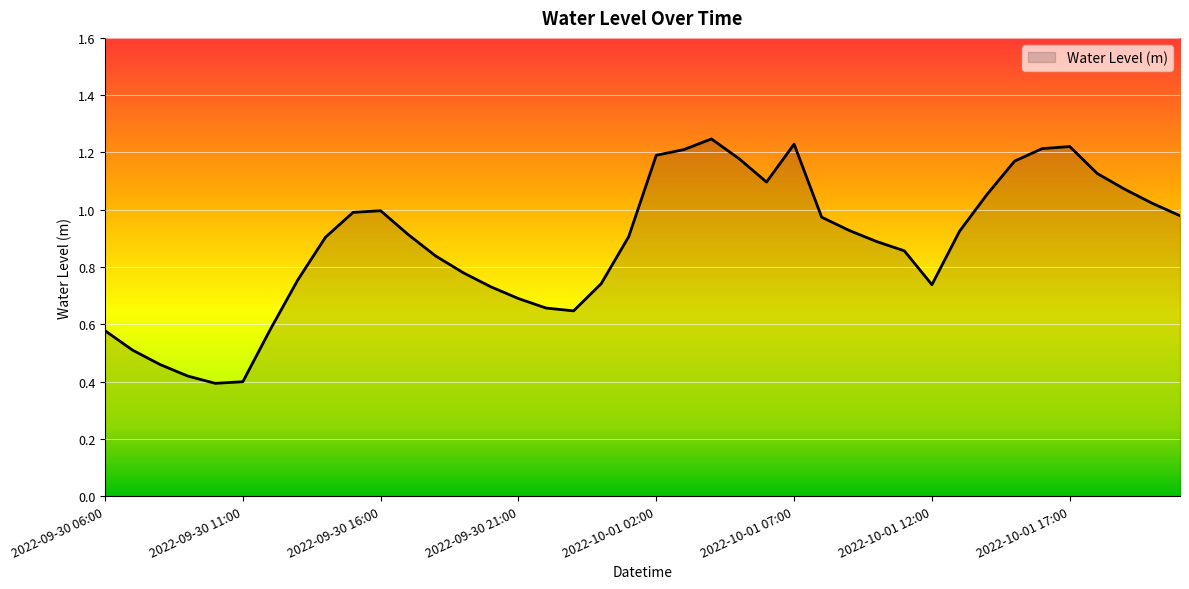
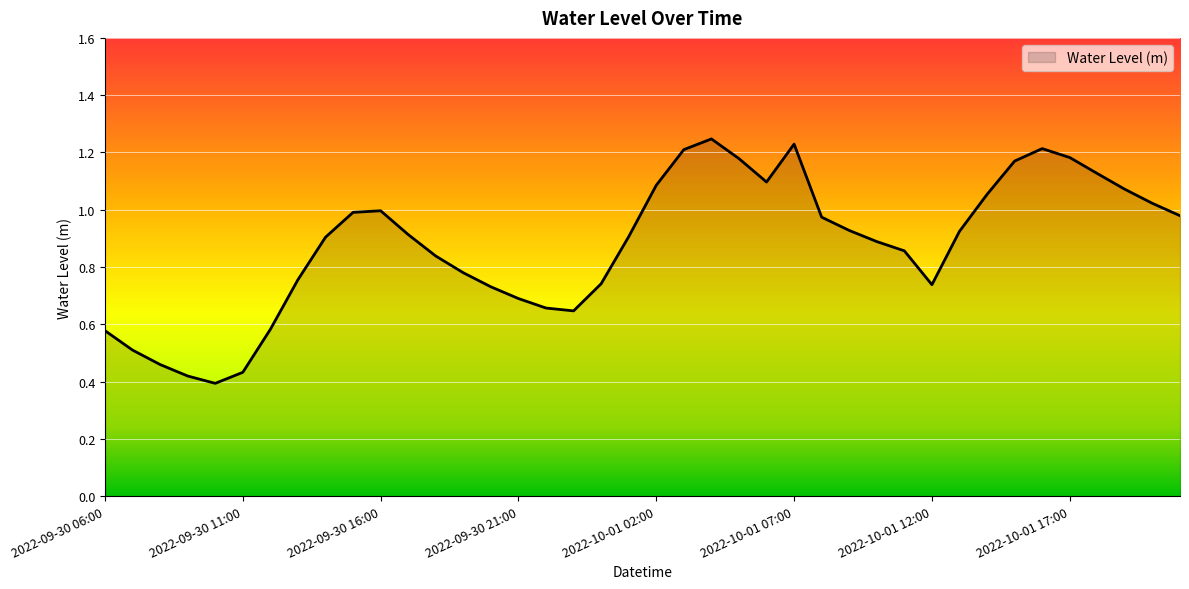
  {
    "2022-09-30 06:00": 0.58,
-   "2022-09-30 11:00": 0.40,
+   "2022-09-30 11:00": 0.43,
    "2022-09-30 16:00": 1.00,
    "2022-09-30 21:00": 0.69,
-   "2022-10-01 02:00": 1.19,
+   "2022-10-01 02:00": 1.09,
    "2022-10-01 07:00": 1.23,
    "2022-10-01 12:00": 0.74,
-   "2022-10-01 17:00": 1.22
+   "2022-10-01 17:00": 1.18
  }
